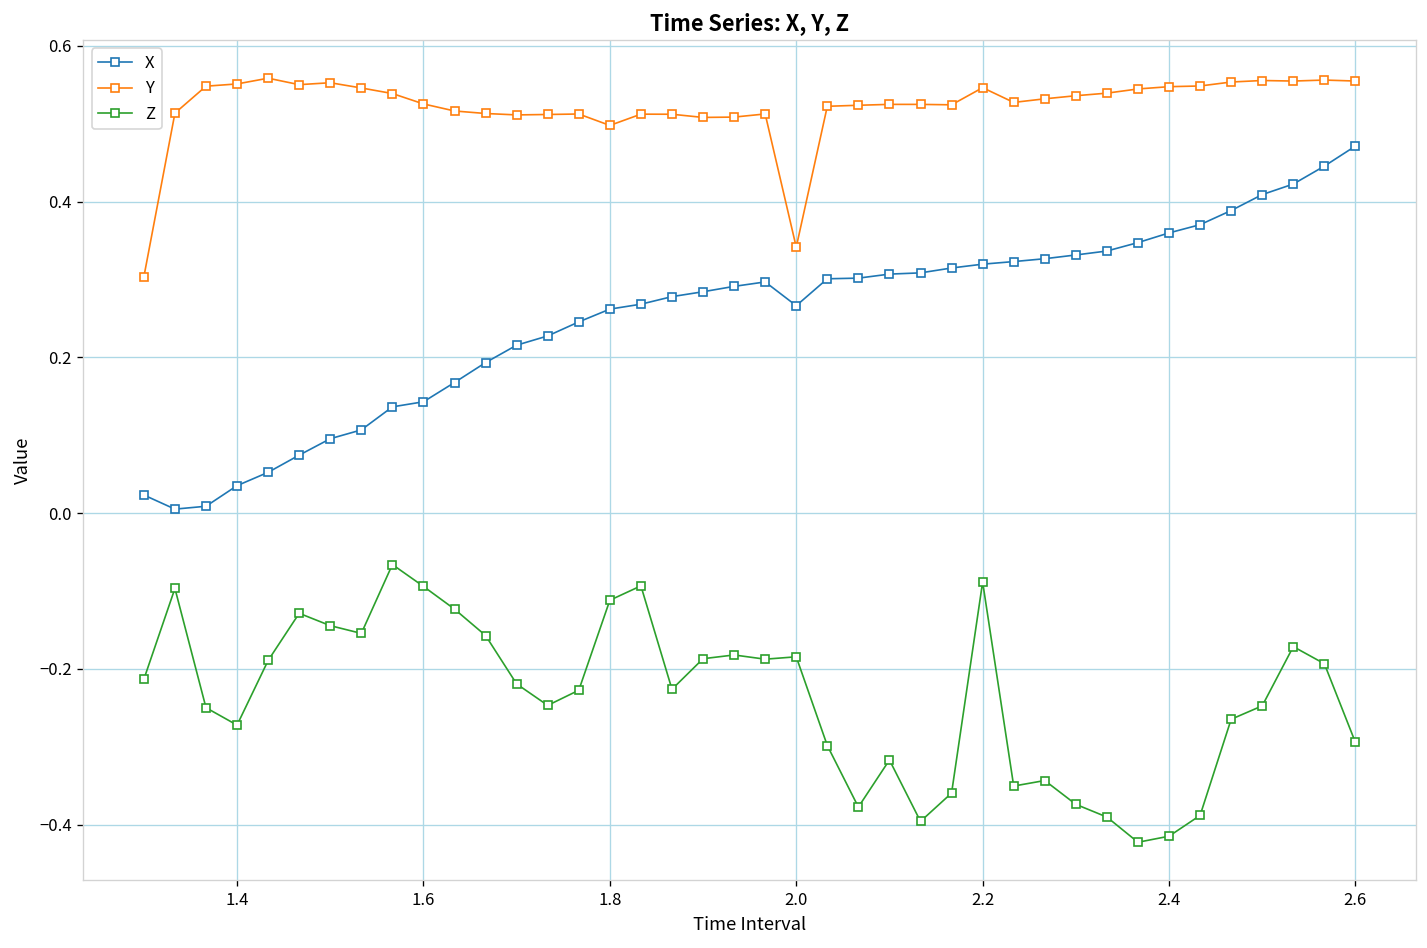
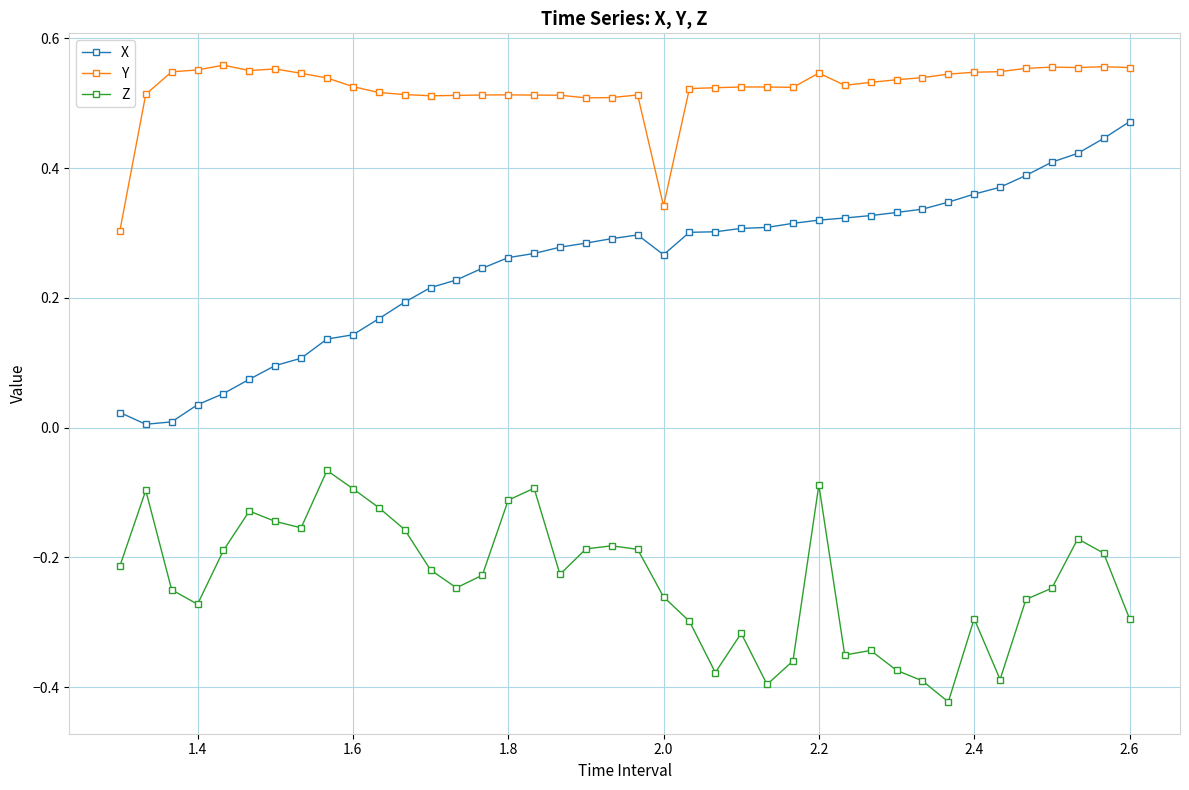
  {
    "X": {
      "1.4": 0.04,
      "1.6": 0.14,
      "1.8": 0.26,
      "2.0": 0.27,
      "2.2": 0.32,
      "2.4": 0.36,
      "2.6": 0.47
    },
    "Y": {
      "1.4": 0.55,
      "1.6": 0.53,
-     "1.8": 0.50,
+     "1.8": 0.51,
      "2.0": 0.34,
      "2.2": 0.55,
      "2.4": 0.55,
      "2.6": 0.55
    },
    "Z": {
      "1.4": -0.27,
      "1.6": -0.09,
      "1.8": -0.11,
-     "2.0": -0.18,
+     "2.0": -0.26,
      "2.2": -0.09,
-     "2.4": -0.41,
+     "2.4": -0.29,
      "2.6": -0.29
    }
  }
